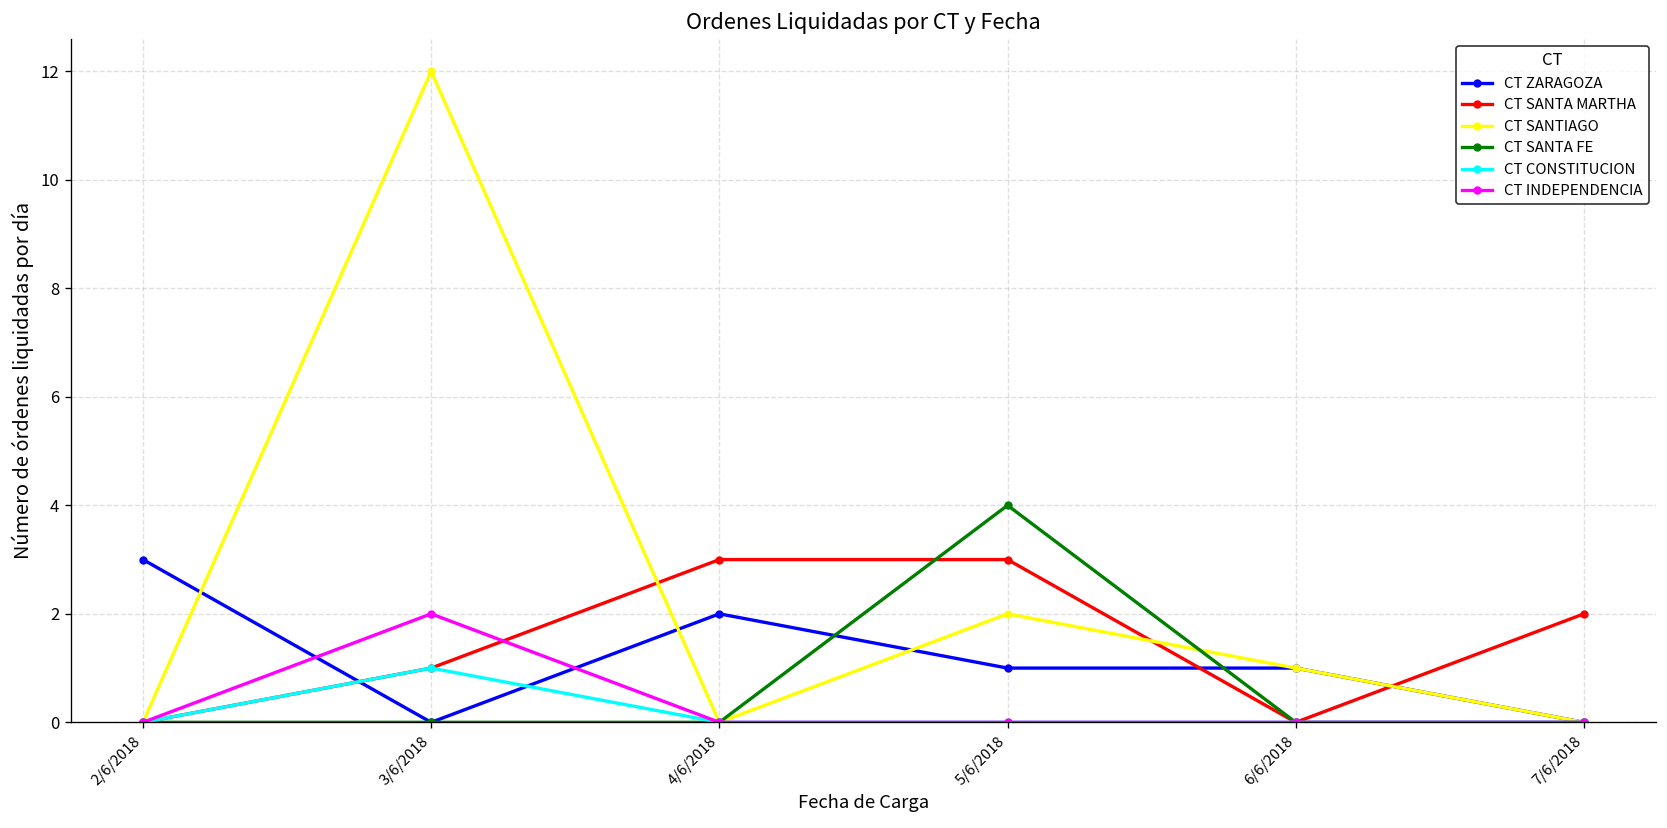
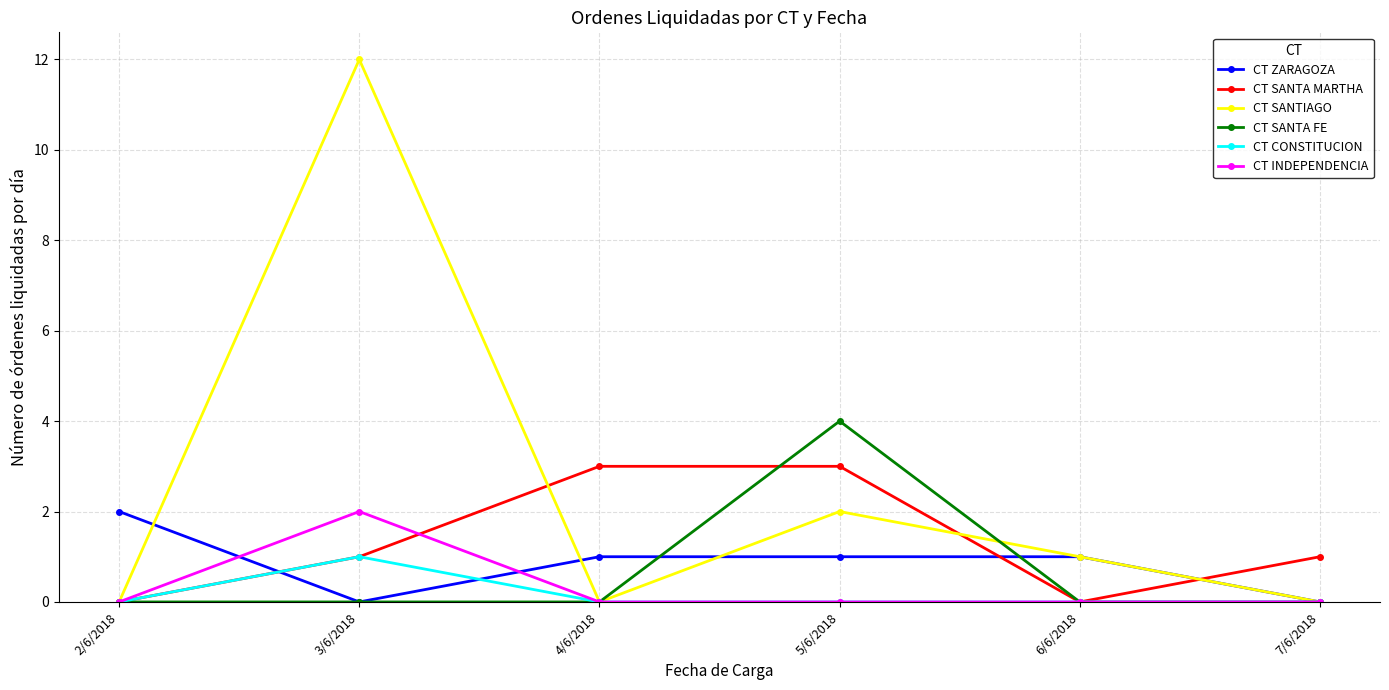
  {
    "CT ZARAGOZA": {
-     "2/6/2018": 3,
-     "4/6/2018": 2,
+     "2/6/2018": 2,
+     "4/6/2018": 1,
      "5/6/2018": 1
    },
    "CT SANTA MARTHA": {
      "4/6/2018": 3,
      "5/6/2018": 3,
-     "7/6/2018": 2
+     "7/6/2018": 1
    },
    "CT SANTIAGO": {
      "3/6/2018": 12,
      "5/6/2018": 2
    },
    "CT SANTA FE": {
      "5/6/2018": 4
    },
    "CT INDEPENDENCIA": {
      "3/6/2018": 2
    }
  }
